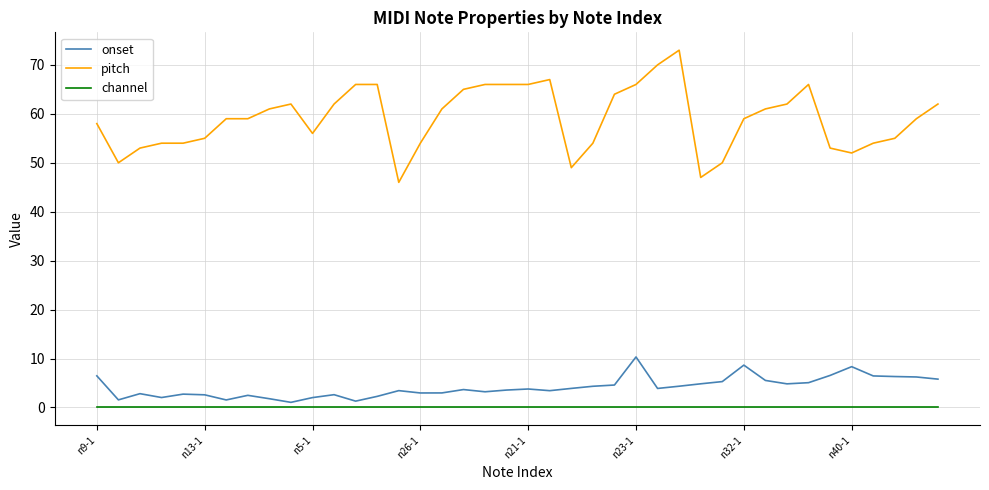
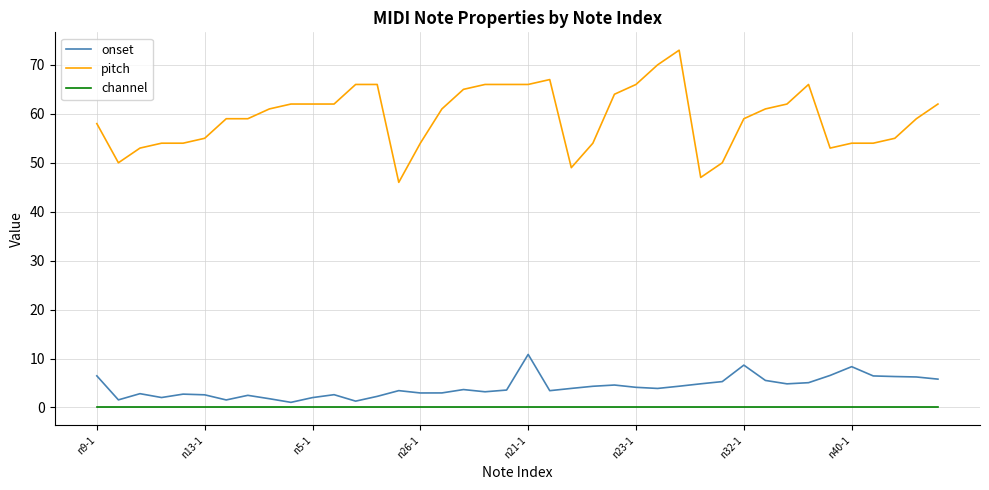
  {
    "onset": {
      "n9-1": 6,
      "n13-1": 3,
      "n5-1": 2,
      "n26-1": 3,
-     "n21-1": 4,
-     "n23-1": 10,
+     "n21-1": 11,
+     "n23-1": 4,
      "n32-1": 9,
      "n40-1": 8
    },
    "pitch": {
      "n9-1": 58,
      "n13-1": 55,
-     "n5-1": 56,
+     "n5-1": 62,
      "n26-1": 54,
      "n21-1": 66,
      "n23-1": 66,
      "n32-1": 59,
-     "n40-1": 52
+     "n40-1": 54
    },
    "channel": {
      "n9-1": 0,
      "n13-1": 0,
      "n5-1": 0,
      "n26-1": 0,
      "n21-1": 0,
      "n23-1": 0,
      "n32-1": 0,
      "n40-1": 0
    }
  }
